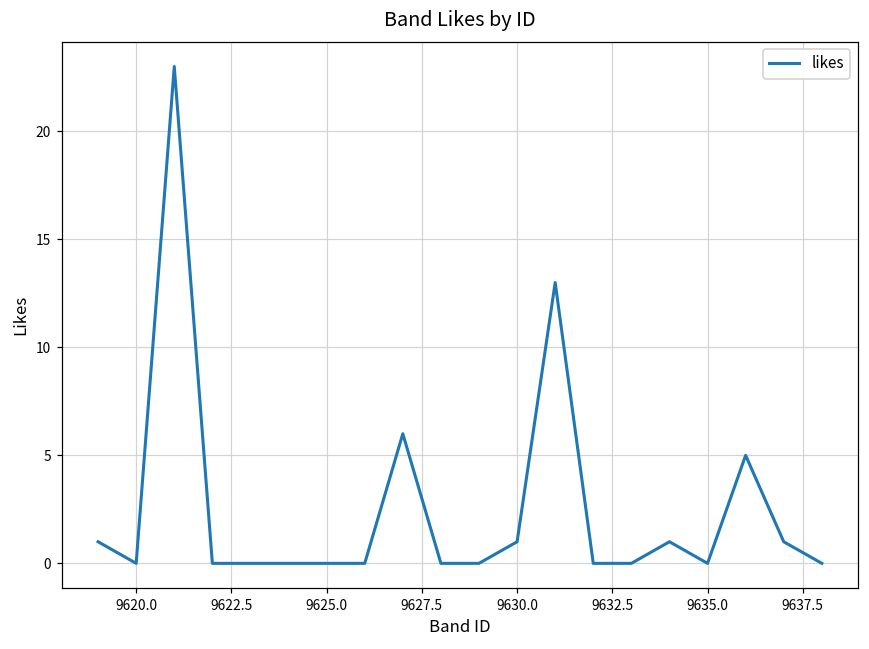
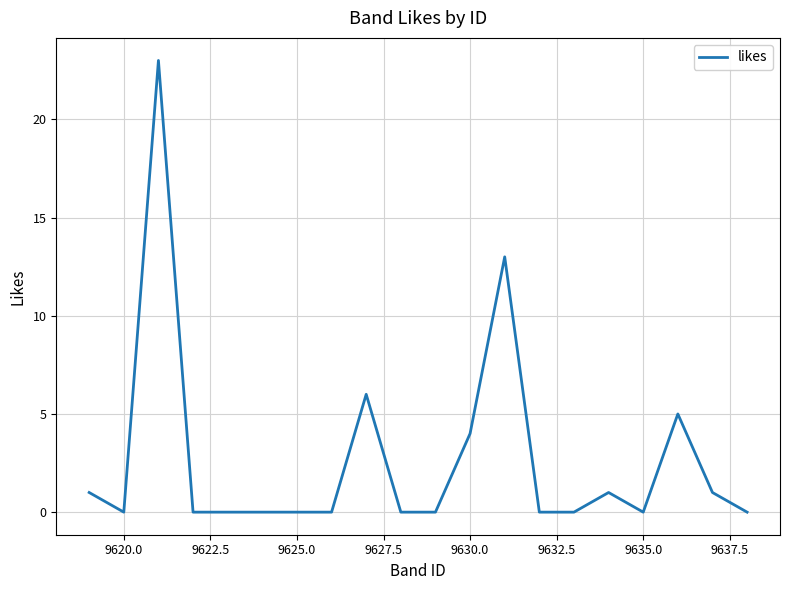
  {
    "9620.0": 0,
    "9625.0": 0,
-   "9630.0": 1,
+   "9630.0": 4,
    "9635.0": 0
  }
